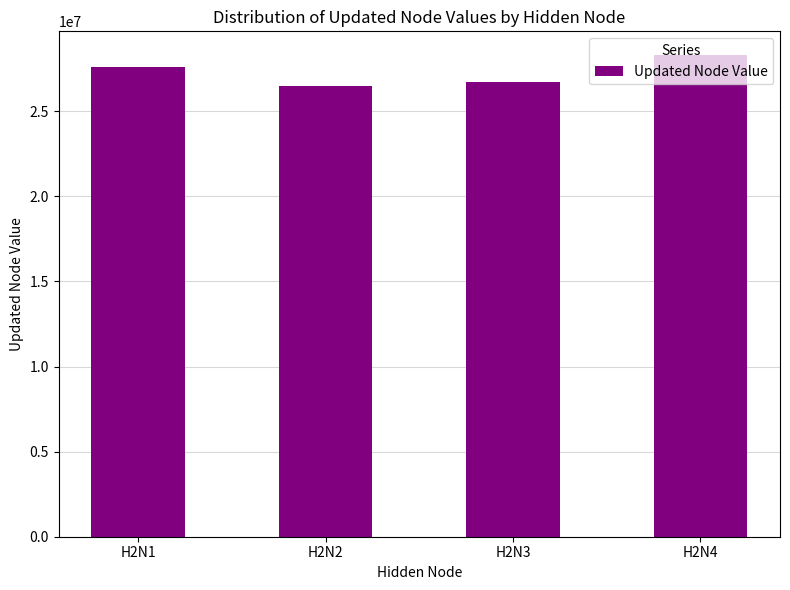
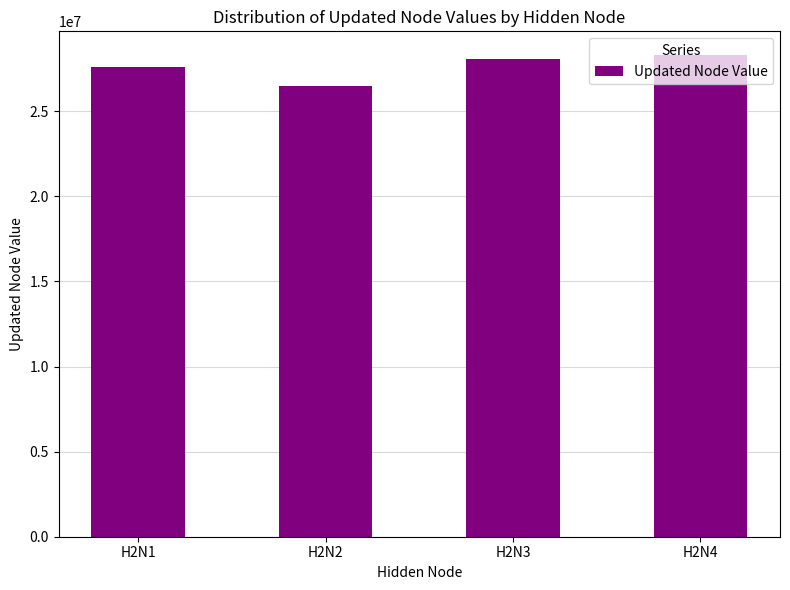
  {
    "H2N1": 27600000,
    "H2N2": 26500000,
-   "H2N3": 26700000
+   "H2N3": 28100000
  }
